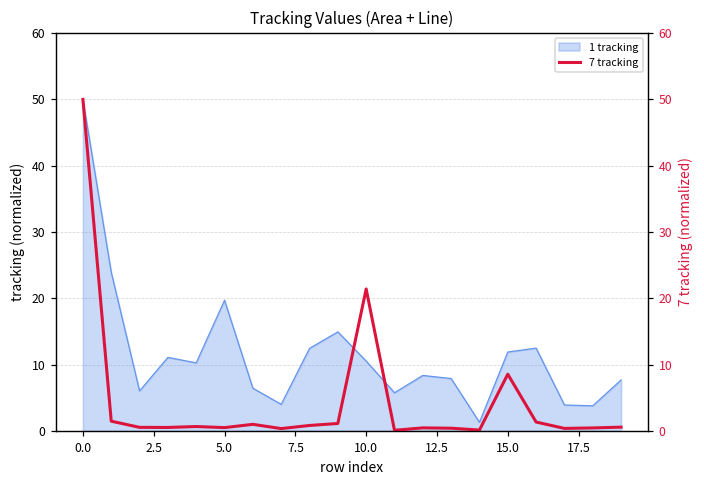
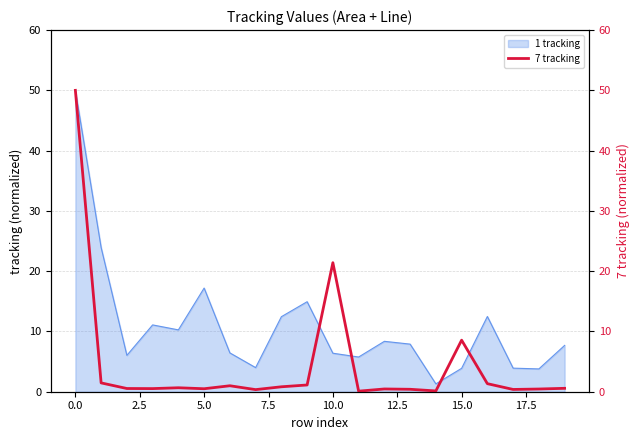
  {
    "1 tracking": {
      "0.0": 50,
-     "5.0": 20,
-     "10.0": 11,
-     "15.0": 12
+     "5.0": 17,
+     "10.0": 6,
+     "15.0": 4
    },
    "7 tracking": {
      "0.0": 50,
      "5.0": 0,
      "10.0": 21,
      "15.0": 9
    }
  }
